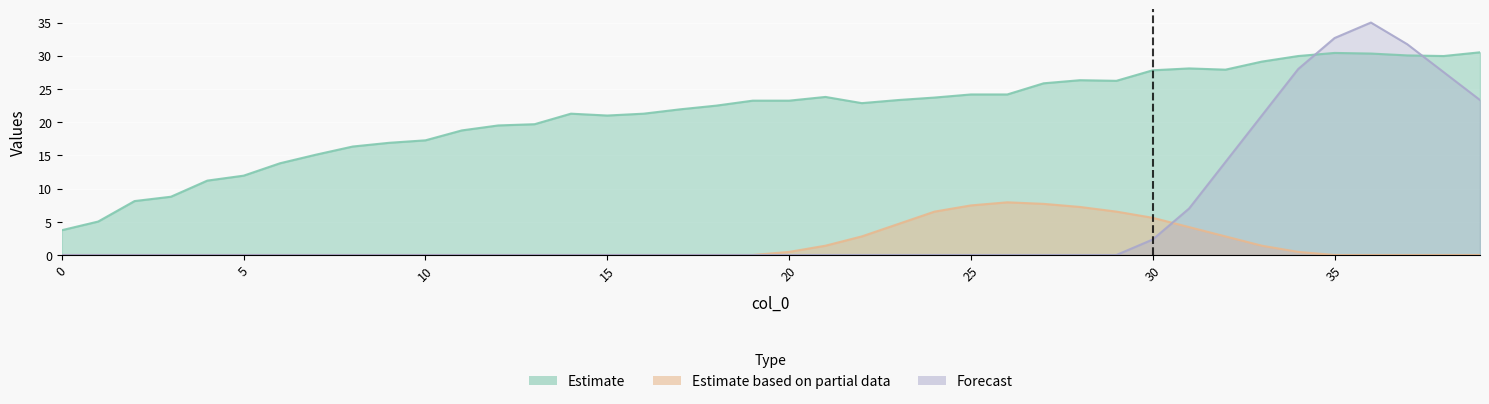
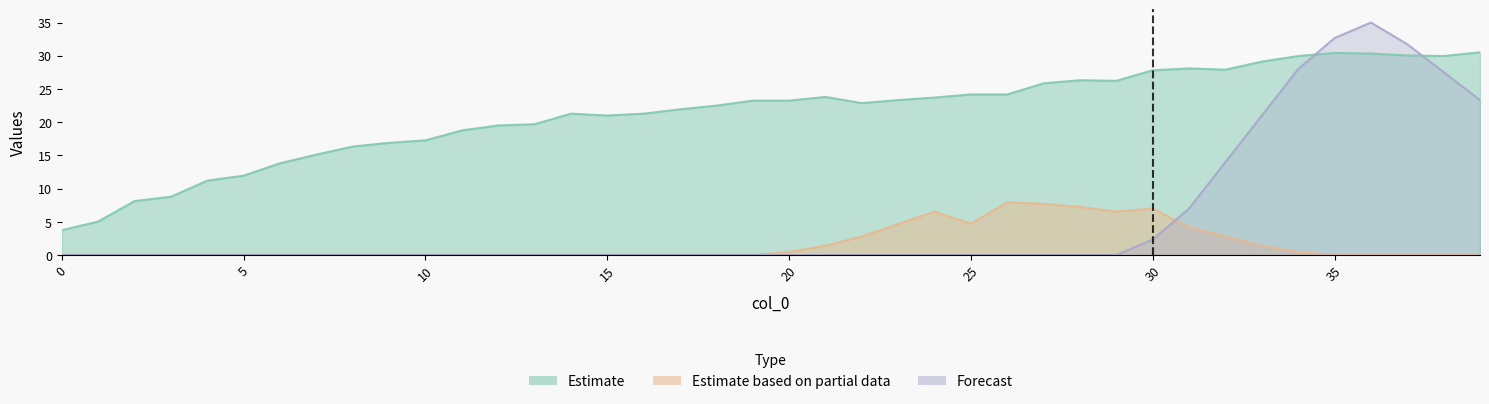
  {
    "Estimate based on partial data": {
      "20": 0,
-     "25": 7,
-     "30": 6,
+     "25": 5,
+     "30": 7,
      "35": 0
    }
  }
